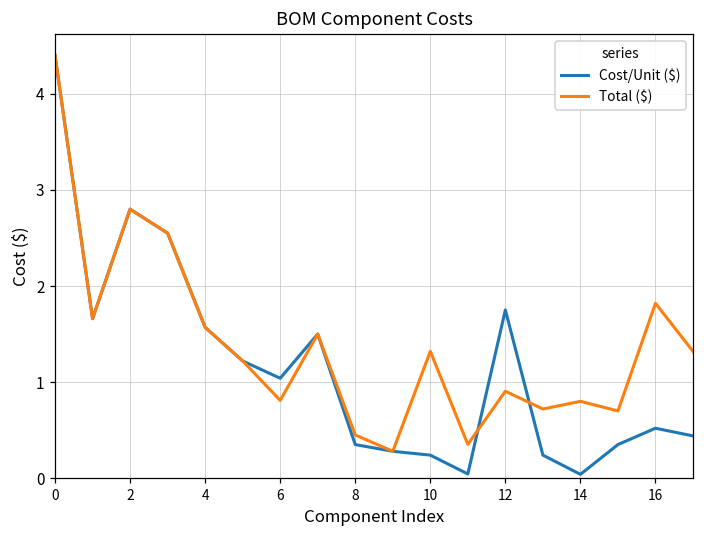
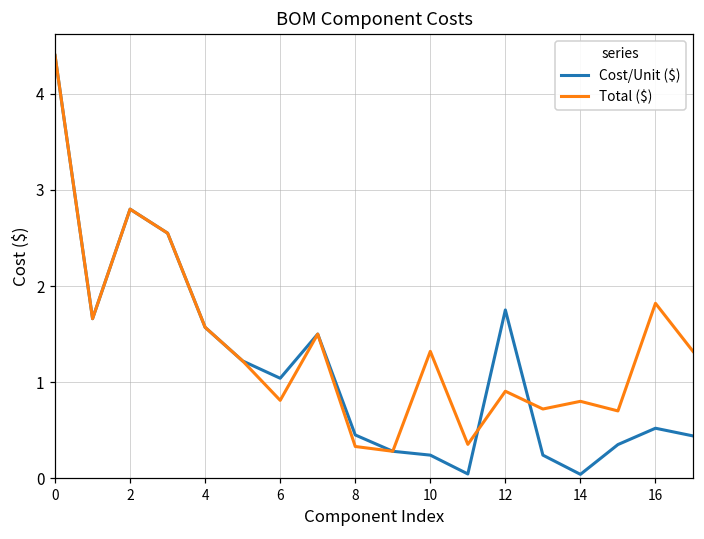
  {
    "Cost/Unit ($)": {
      "6": 1.0,
-     "8": 0.4,
+     "8": 0.5,
      "10": 0.2,
      "12": 1.8,
      "14": 0.0,
      "16": 0.5
    },
    "Total ($)": {
      "6": 0.8,
-     "8": 0.5,
+     "8": 0.3,
      "10": 1.3,
      "12": 0.9,
      "14": 0.8,
      "16": 1.8
    }
  }
